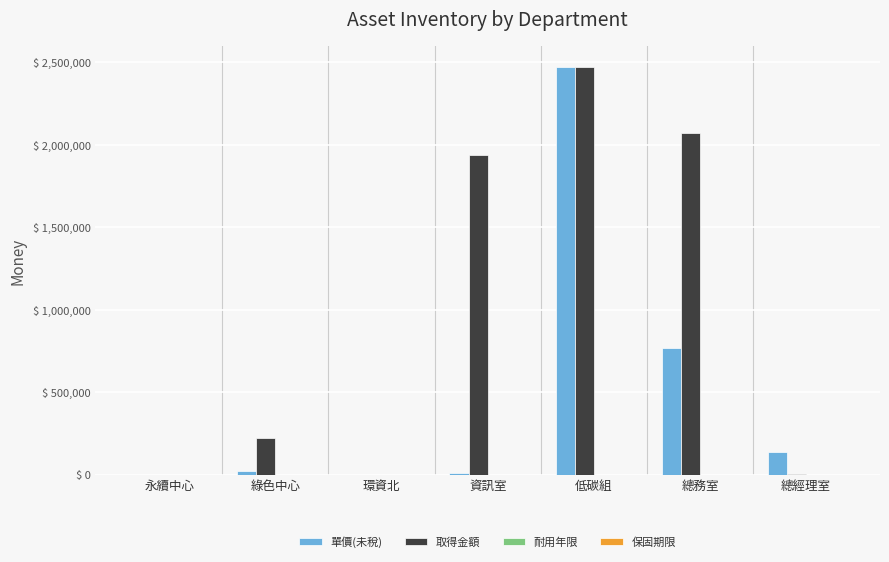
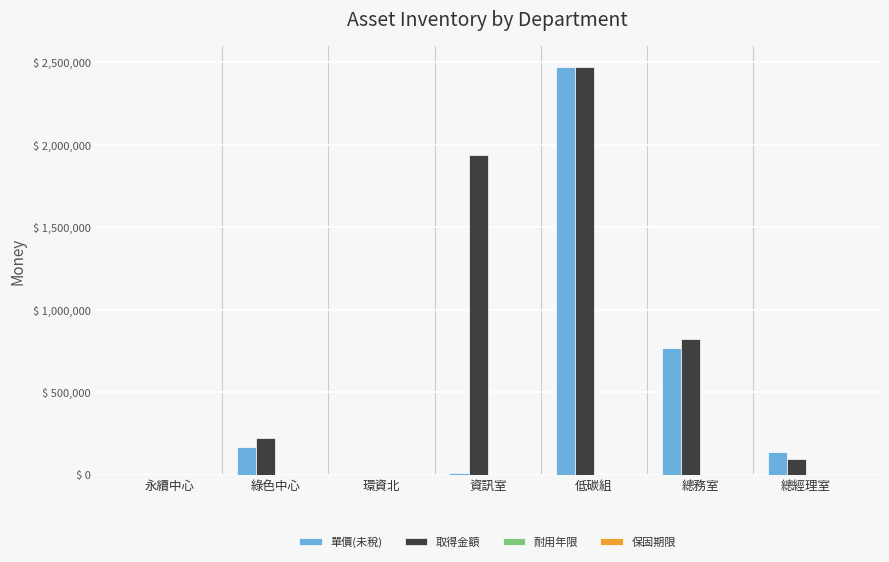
  {
    "單價(未稅)": {
      "永續中心": "$ 0",
-     "綠色中心": "$ 20,000",
+     "綠色中心": "$ 170,000",
      "環資北": "$ 0",
      "低碳組": "$ 2,470,000",
      "總務室": "$ 770,000",
      "總經理室": "$ 140,000"
    },
    "取得金額": {
      "永續中心": "$ 0",
      "綠色中心": "$ 220,000",
      "環資北": "$ 0",
      "資訊室": "$ 1,940,000",
      "低碳組": "$ 2,470,000",
-     "總務室": "$ 2,070,000",
-     "總經理室": "$ 0"
+     "總務室": "$ 820,000",
+     "總經理室": "$ 100,000"
    },
    "耐用年限": {
      "永續中心": "$ 0",
      "綠色中心": "$ 0",
      "環資北": "$ 0",
      "資訊室": "$ 0",
      "總務室": "$ 0",
      "總經理室": "$ 0"
    },
    "保固期限": {
      "永續中心": "$ 0",
      "環資北": "$ 0"
    }
  }
